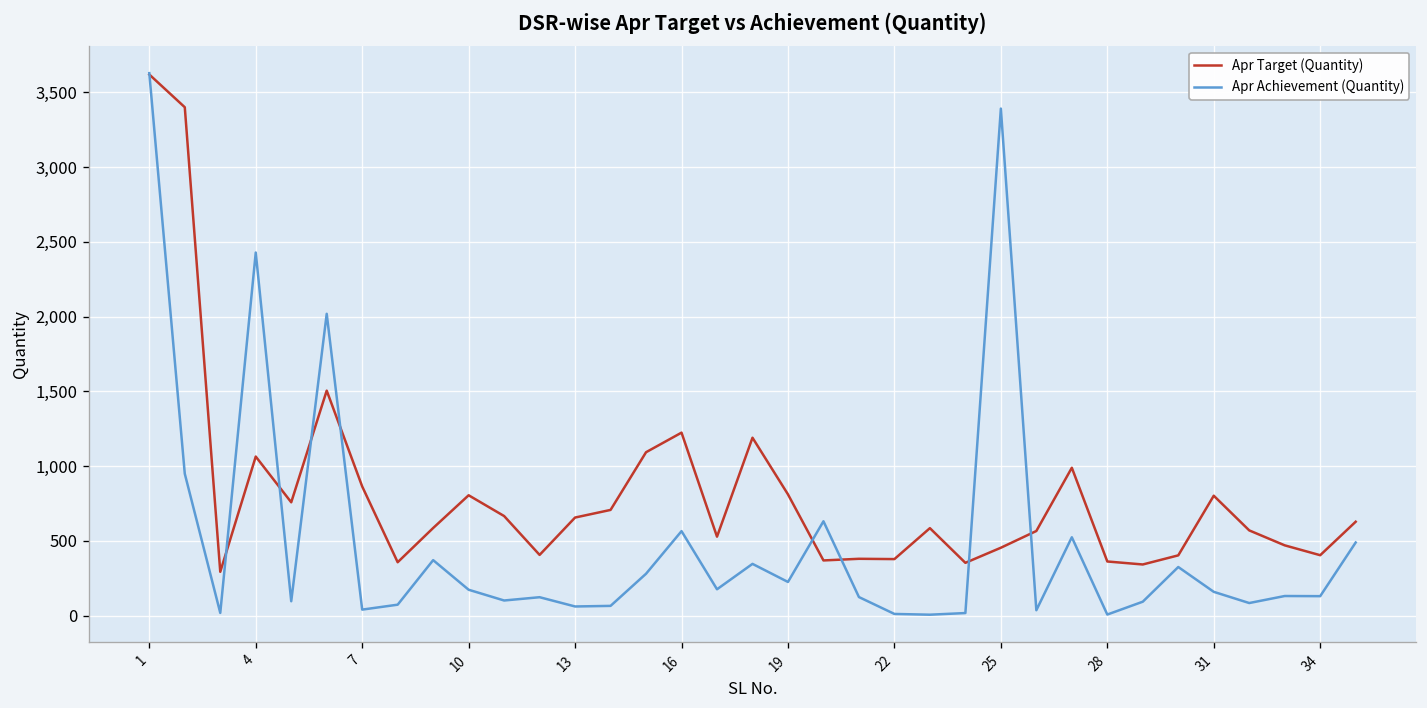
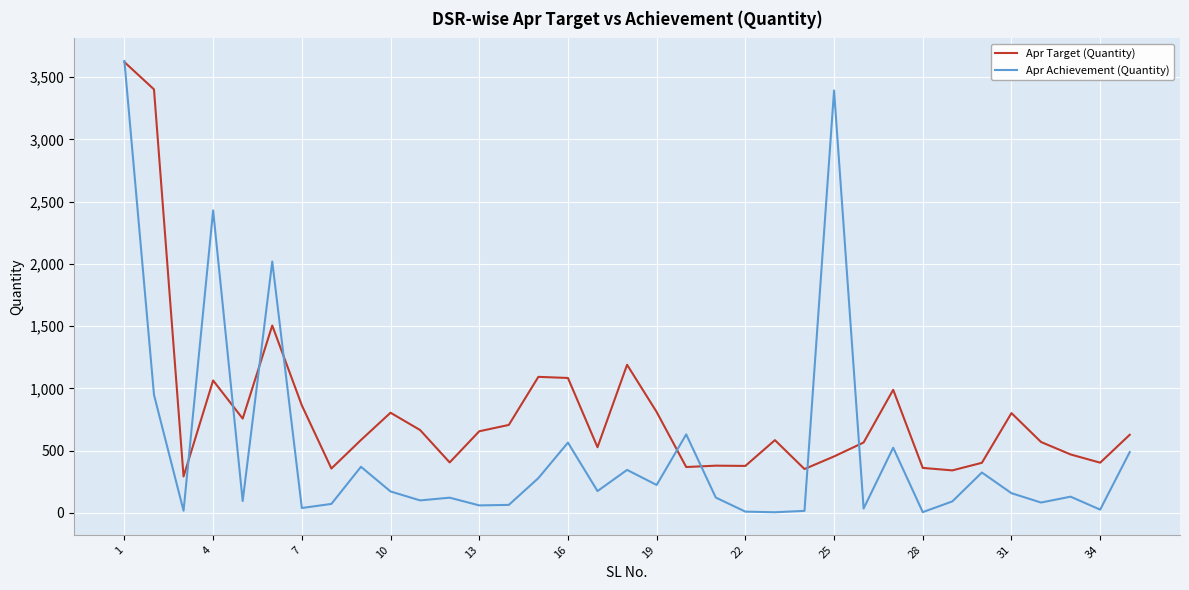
  {
    "Apr Target (Quantity)": {
      "4": "1,060",
      "7": "860",
      "10": "810",
      "13": "660",
-     "16": "1,220",
+     "16": "1,080",
      "19": "810",
      "22": "380",
      "25": "450",
      "28": "360",
      "31": "800",
      "34": "400"
    },
    "Apr Achievement (Quantity)": {
      "4": "2,430",
      "7": "40",
      "10": "170",
      "13": "60",
      "16": "570",
      "19": "230",
      "22": "10",
      "25": "3,390",
      "28": "10",
      "31": "160",
-     "34": "130"
+     "34": "30"
    }
  }
